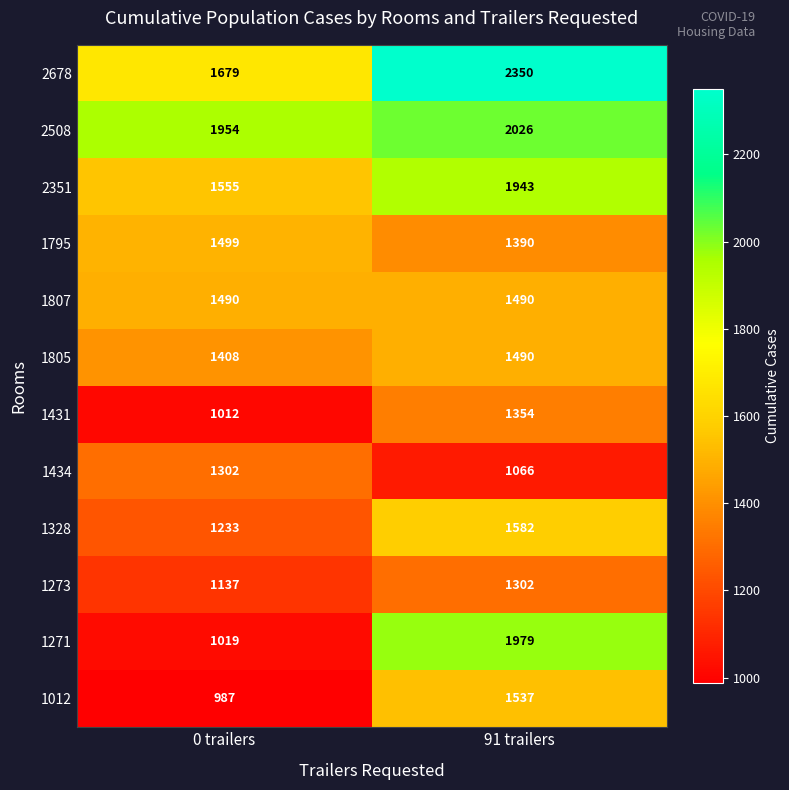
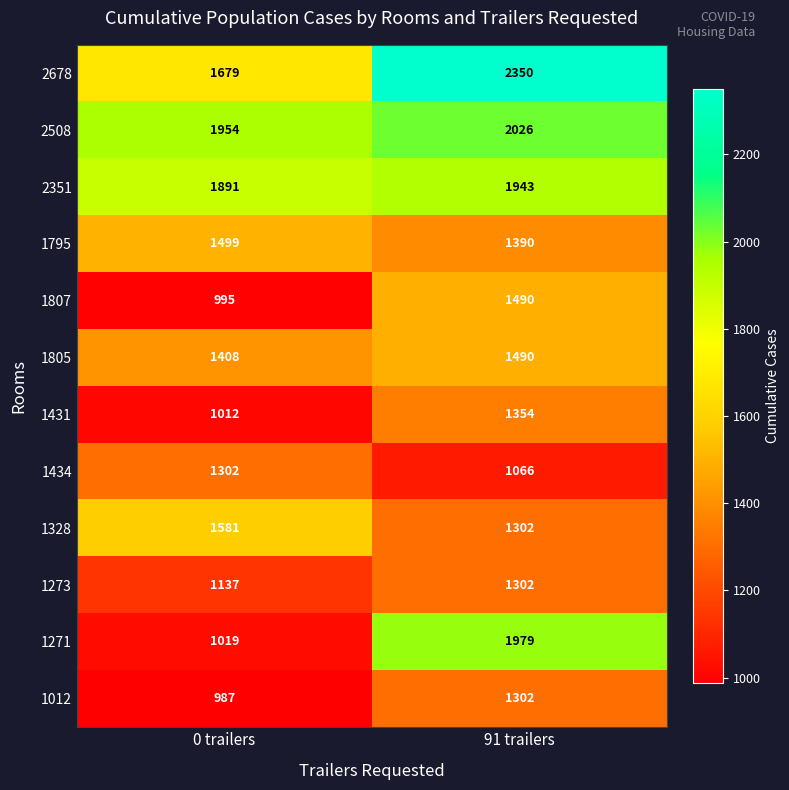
  {
    "2678": {
      "0 trailers": 1679,
      "91 trailers": 2350
    },
    "2508": {
      "0 trailers": 1954,
      "91 trailers": 2026
    },
    "2351": {
-     "0 trailers": 1555,
+     "0 trailers": 1891,
      "91 trailers": 1943
    },
    "1795": {
      "0 trailers": 1499,
      "91 trailers": 1390
    },
    "1807": {
-     "0 trailers": 1490,
+     "0 trailers": 995,
      "91 trailers": 1490
    },
    "1805": {
      "0 trailers": 1408,
      "91 trailers": 1490
    },
    "1431": {
      "0 trailers": 1012,
      "91 trailers": 1354
    },
    "1434": {
      "0 trailers": 1302,
      "91 trailers": 1066
    },
    "1328": {
-     "0 trailers": 1233,
-     "91 trailers": 1582
+     "0 trailers": 1581,
+     "91 trailers": 1302
    },
    "1273": {
      "0 trailers": 1137,
      "91 trailers": 1302
    },
    "1271": {
      "0 trailers": 1019,
      "91 trailers": 1979
    },
    "1012": {
      "0 trailers": 987,
-     "91 trailers": 1537
+     "91 trailers": 1302
    }
  }
